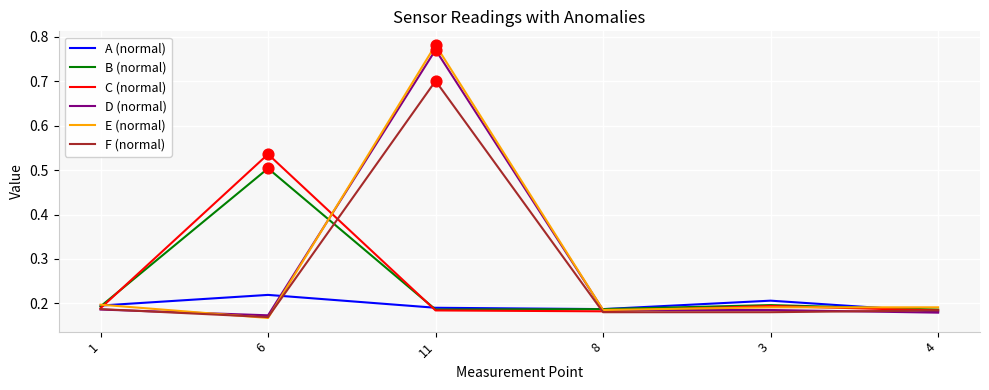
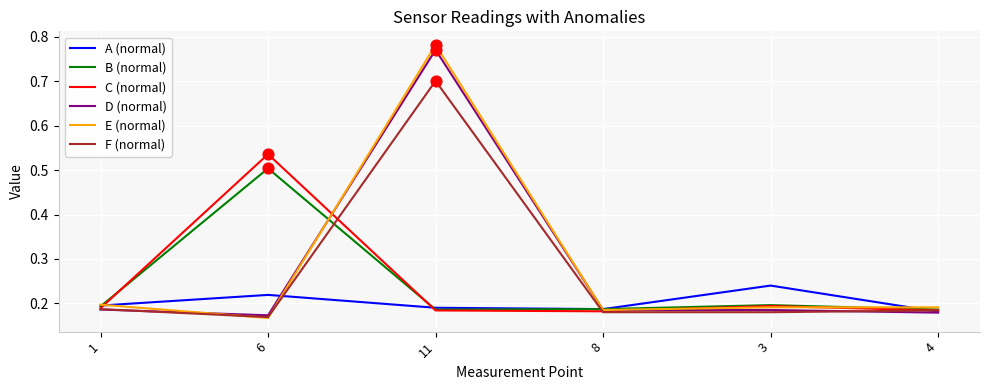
  {
    "A (normal)": {
      "6": 0.22,
-     "3": 0.21
+     "3": 0.24
    }
  }
